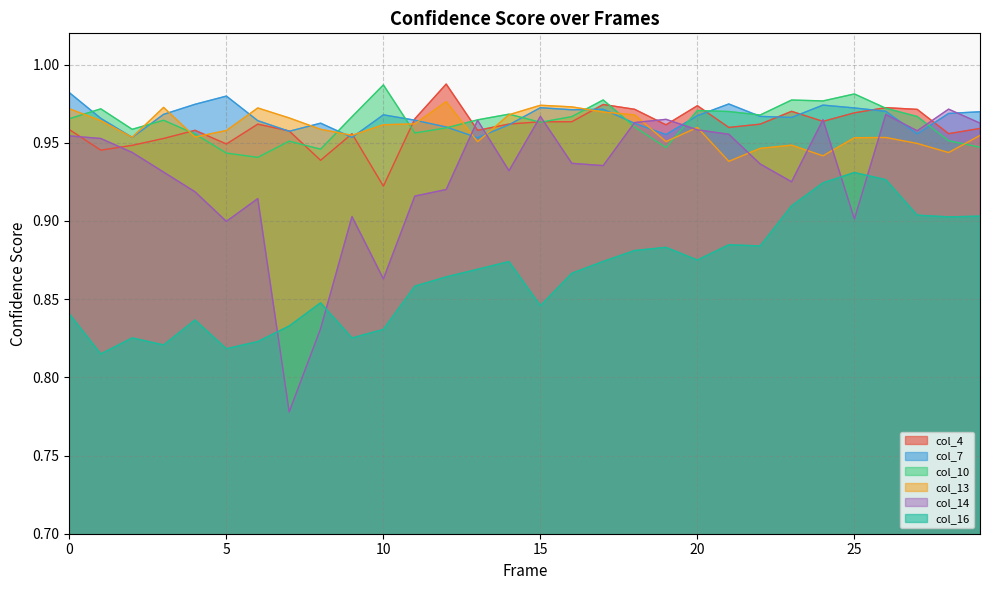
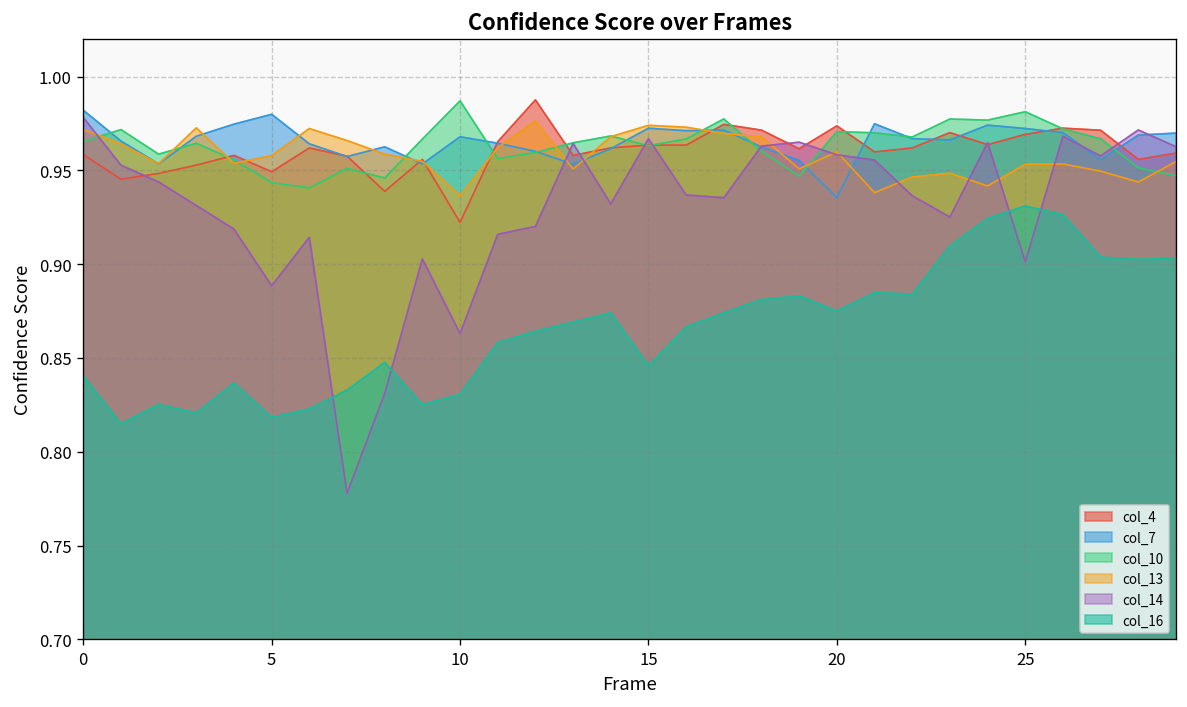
  {
    "col_4": {
      "0": 0.958,
      "5": 0.949,
      "10": 0.922,
      "20": 0.974,
      "25": 0.969
    },
    "col_7": {
      "0": 0.982,
      "5": 0.980,
      "10": 0.968,
-     "20": 0.967,
+     "20": 0.936,
      "25": 0.972
    },
    "col_13": {
      "0": 0.972,
      "5": 0.958,
-     "10": 0.962,
+     "10": 0.936,
      "25": 0.953
    },
    "col_14": {
-     "0": 0.954,
-     "5": 0.900,
+     "0": 0.978,
+     "5": 0.889,
      "10": 0.863,
      "15": 0.967,
      "25": 0.901
    }
  }
